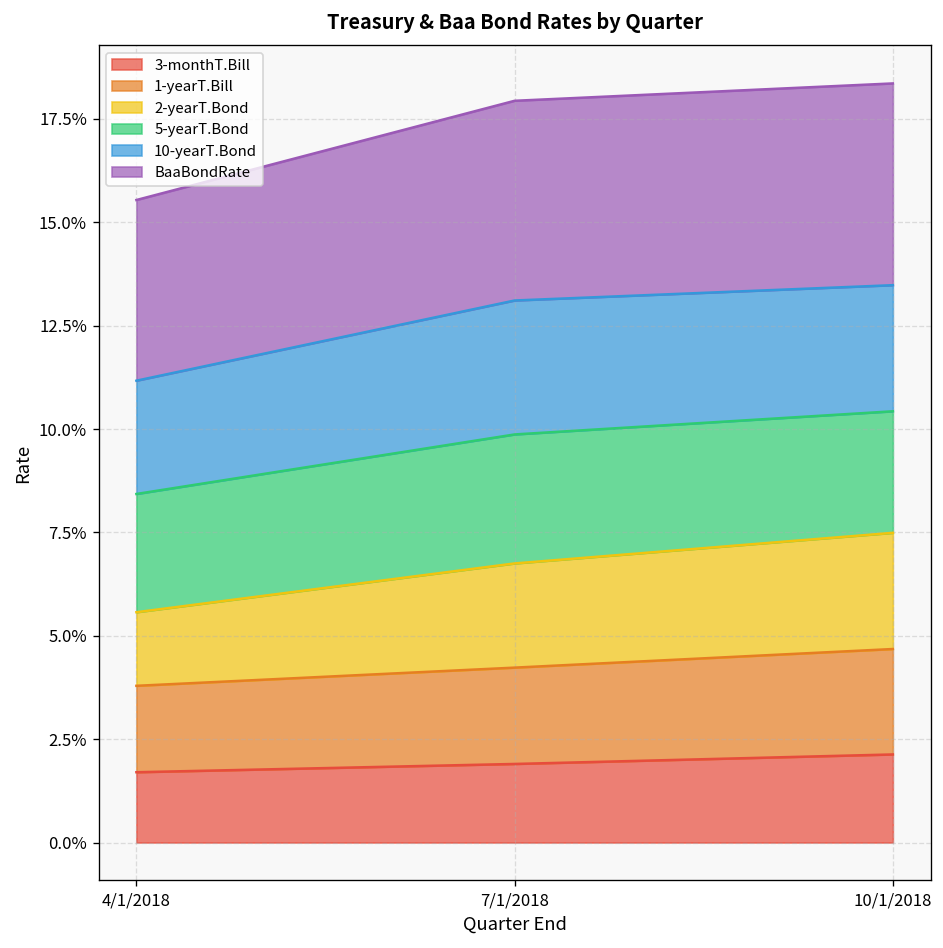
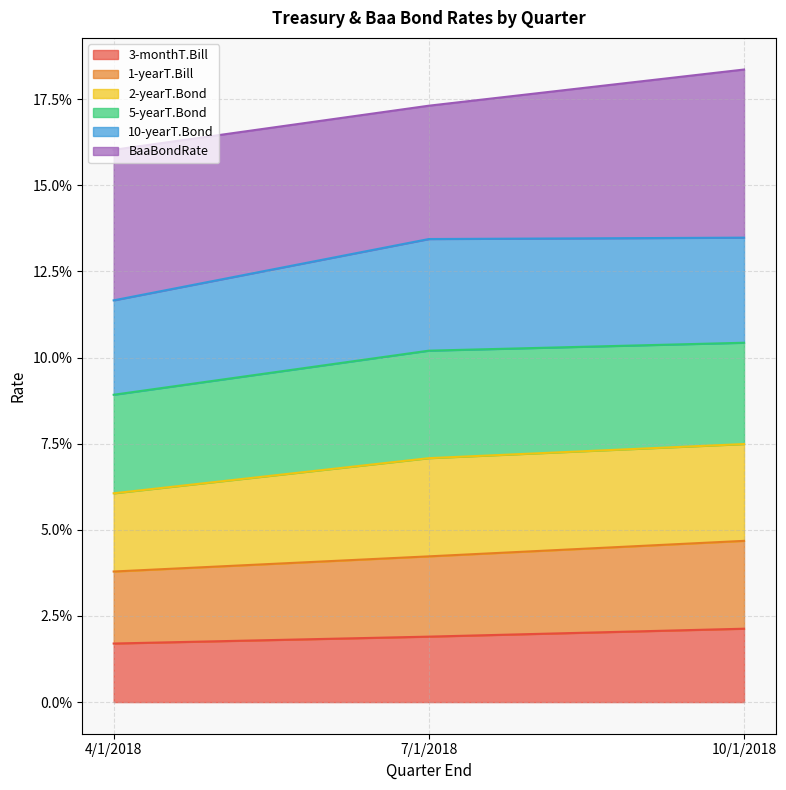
  {
    "2-yearT.Bond": {
-     "4/1/2018": "1.8%",
-     "7/1/2018": "2.5%",
+     "4/1/2018": "2.3%",
+     "7/1/2018": "2.8%",
      "10/1/2018": "2.8%"
    },
    "5-yearT.Bond": {
      "4/1/2018": "2.9%",
      "7/1/2018": "3.1%",
      "10/1/2018": "2.9%"
    },
    "10-yearT.Bond": {
      "4/1/2018": "2.7%",
      "7/1/2018": "3.2%",
      "10/1/2018": "3.0%"
    },
    "BaaBondRate": {
-     "7/1/2018": "4.8%",
+     "7/1/2018": "3.9%",
      "10/1/2018": "4.9%"
    }
  }
